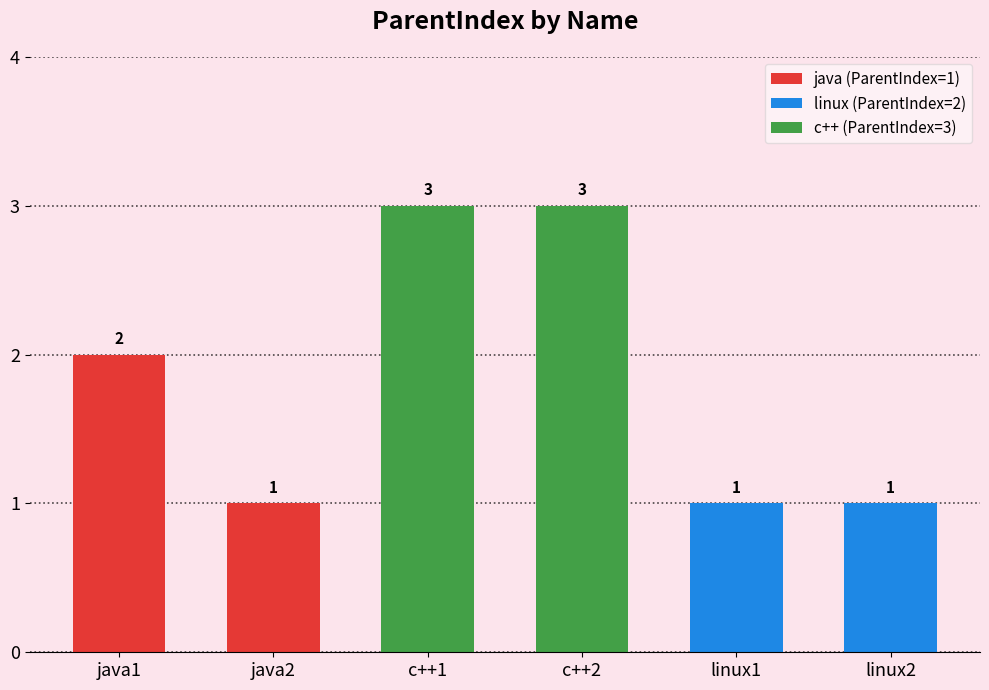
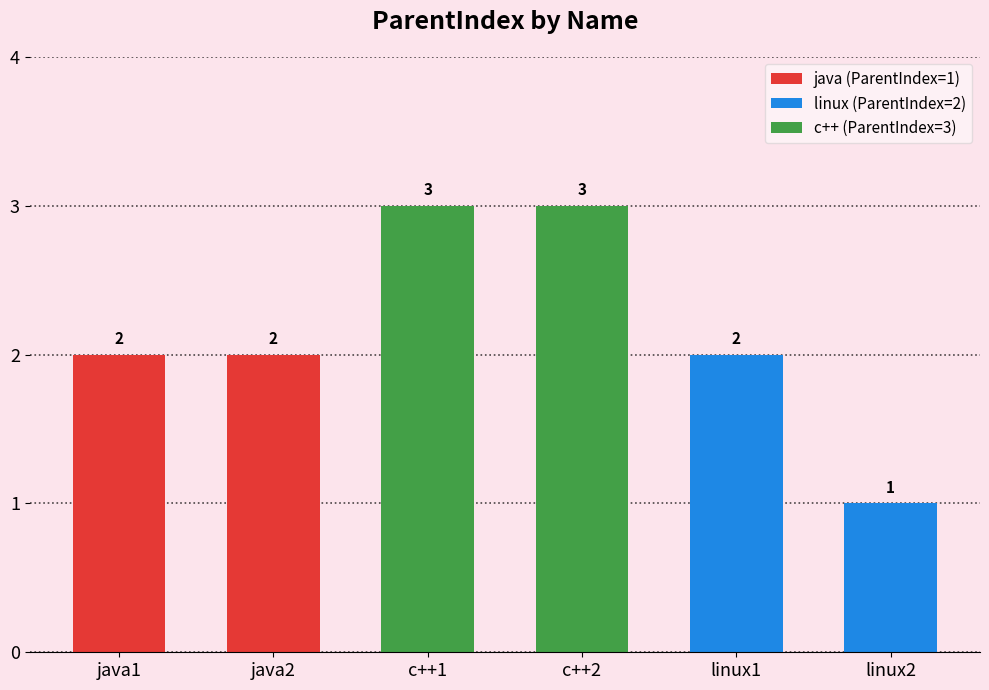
  {
    "java1": 2,
-   "java2": 1,
+   "java2": 2,
    "c++1": 3,
    "c++2": 3,
-   "linux1": 1,
+   "linux1": 2,
    "linux2": 1
  }
